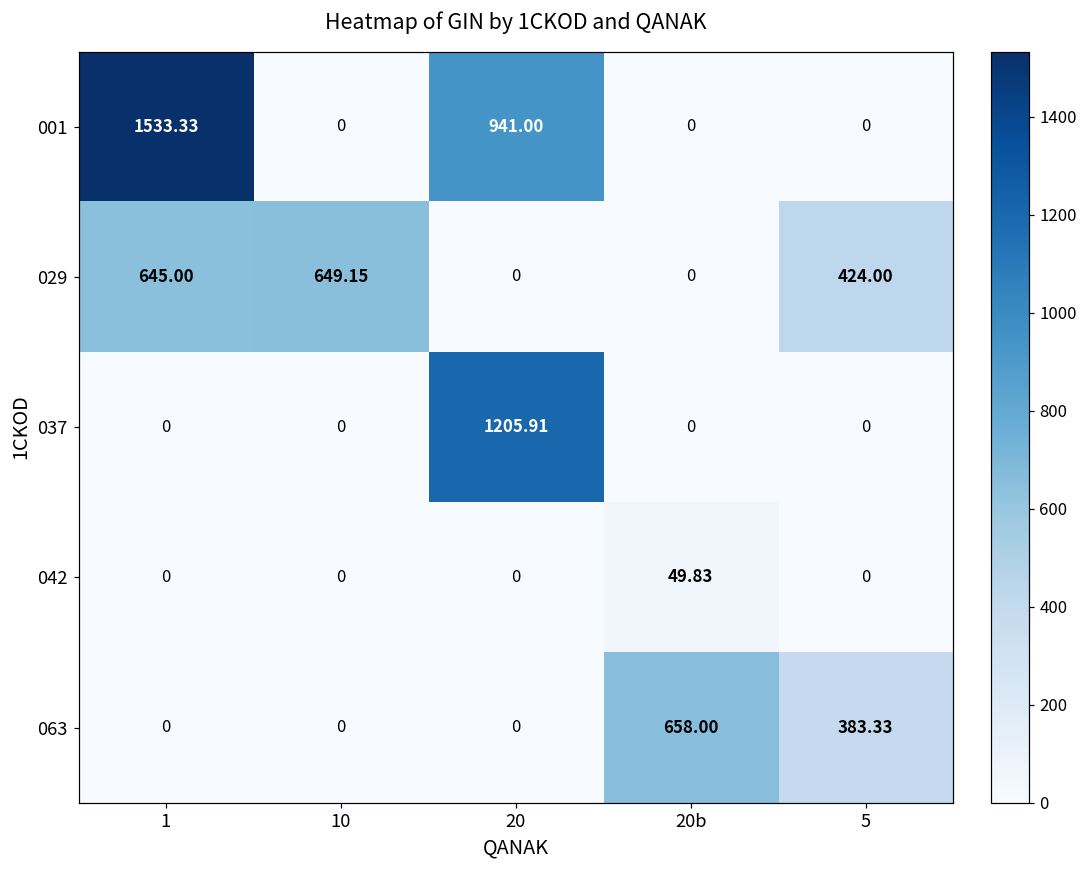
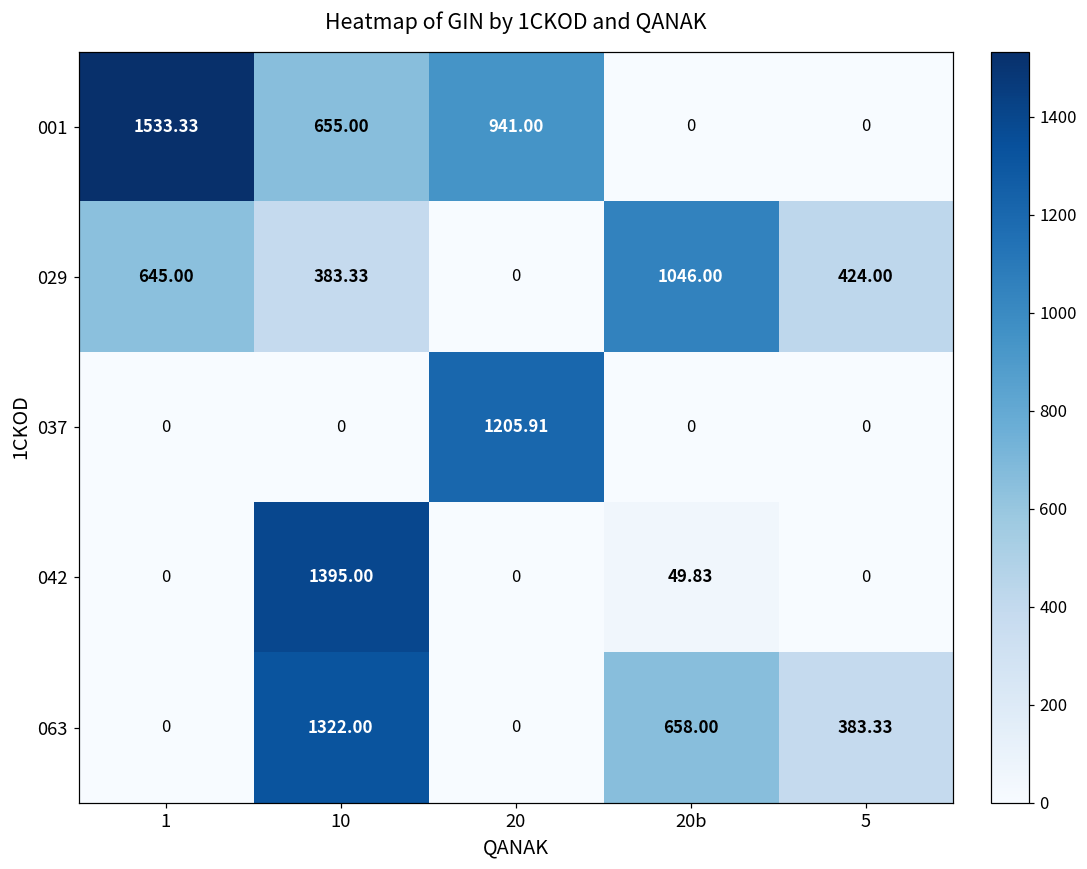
  {
    "001": {
      "1": 1533.33,
-     "10": 0,
+     "10": 655.00,
      "20": 941.00,
      "20b": 0,
      "5": 0
    },
    "029": {
      "1": 645.00,
-     "10": 649.15,
+     "10": 383.33,
      "20": 0,
-     "20b": 0,
+     "20b": 1046.00,
      "5": 424.00
    },
    "037": {
      "1": 0,
      "10": 0,
      "20": 1205.91,
      "20b": 0,
      "5": 0
    },
    "042": {
      "1": 0,
-     "10": 0,
+     "10": 1395.00,
      "20": 0,
      "20b": 49.83,
      "5": 0
    },
    "063": {
      "1": 0,
-     "10": 0,
+     "10": 1322.00,
      "20": 0,
      "20b": 658.00,
      "5": 383.33
    }
  }
